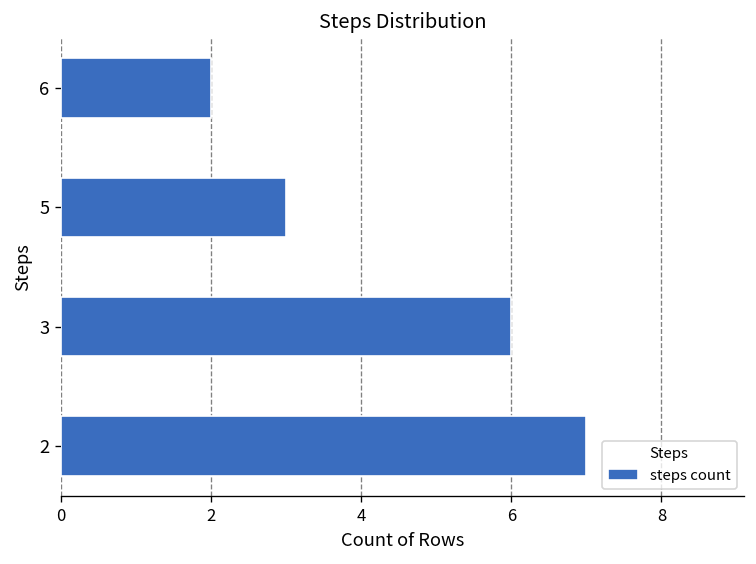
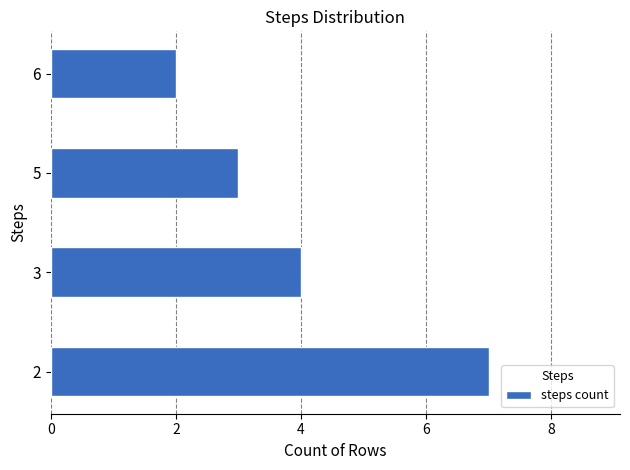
  {
    "6": 2,
    "5": 3,
-   "3": 6,
+   "3": 4,
    "2": 7
  }
